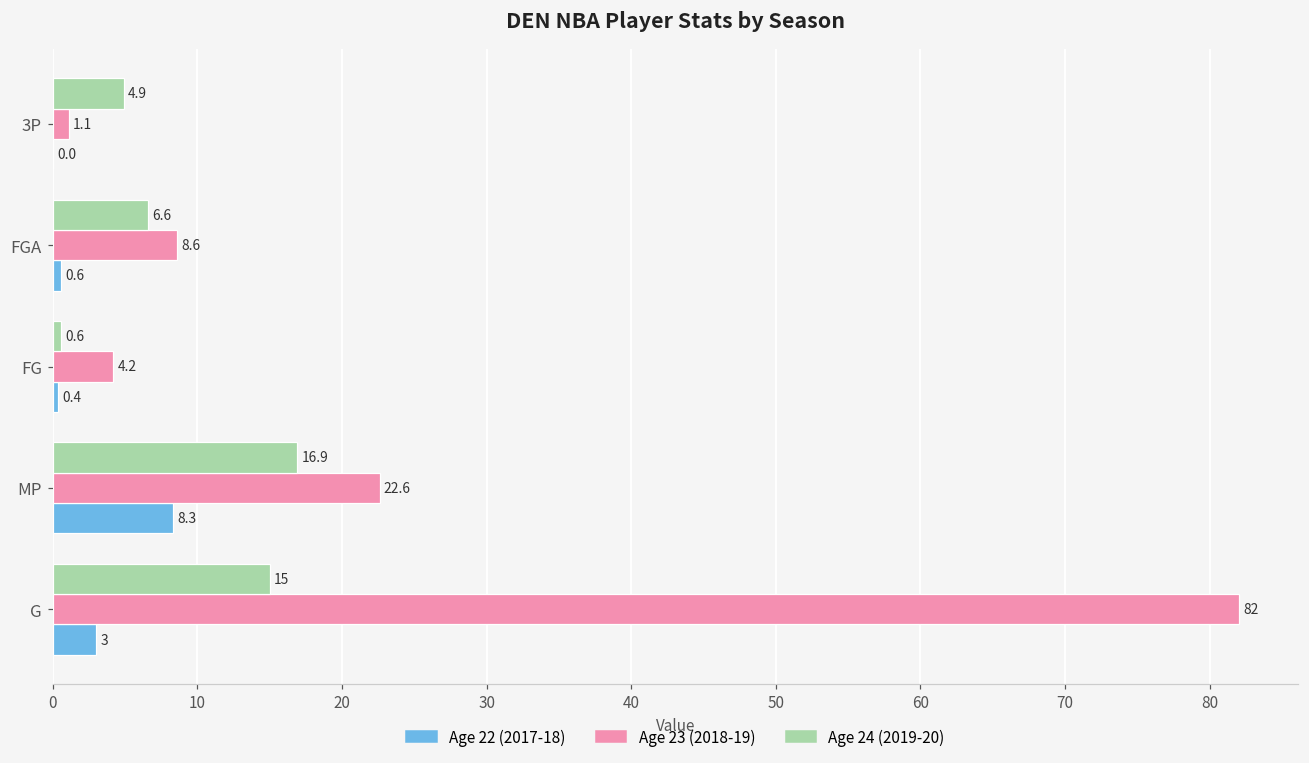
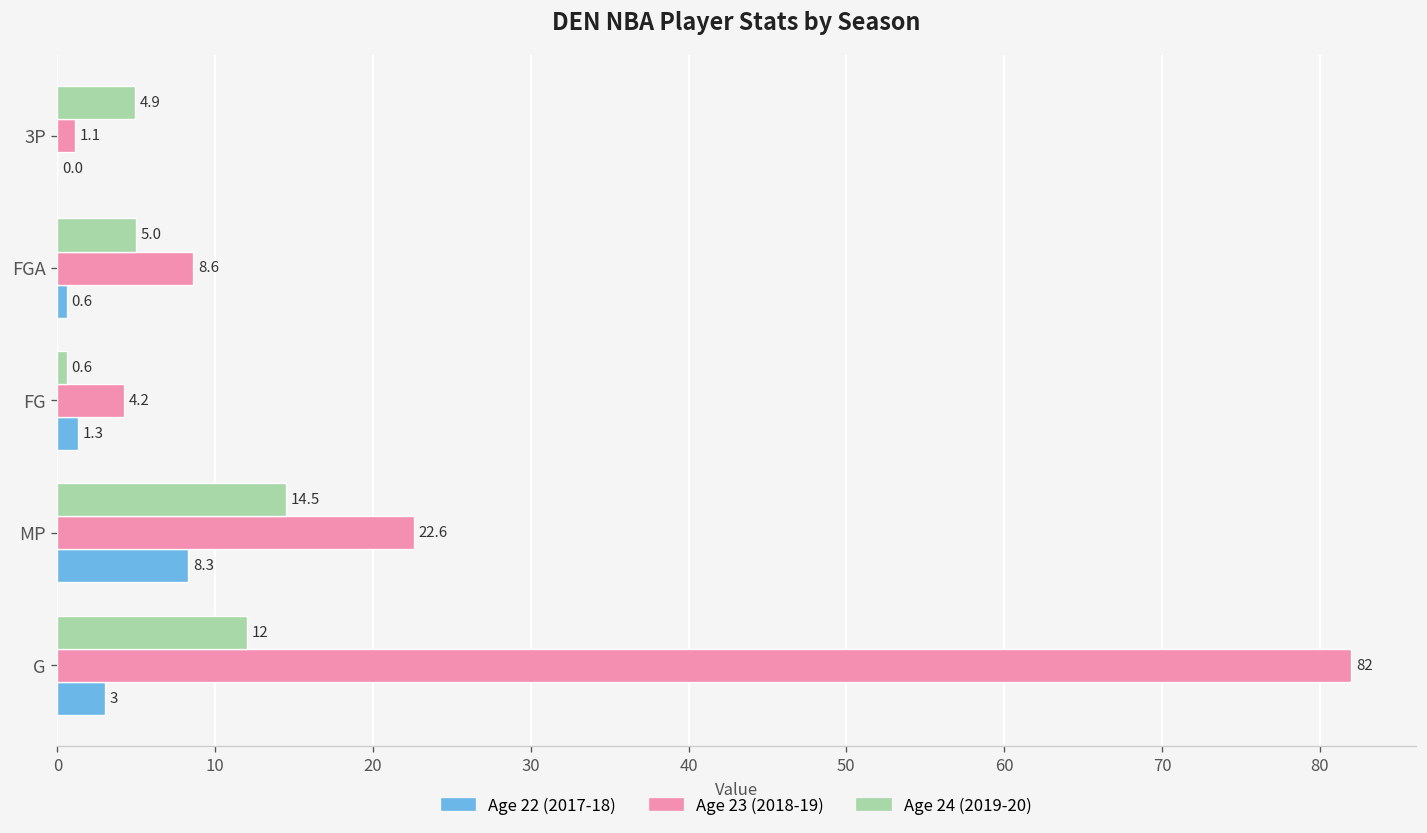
  {
    "Age 22 (2017-18)": {
      "3P": 0.0,
      "FGA": 0.6,
-     "FG": 0.4,
+     "FG": 1.3,
      "MP": 8.3,
      "G": 3
    },
    "Age 23 (2018-19)": {
      "3P": 1.1,
      "FGA": 8.6,
      "FG": 4.2,
      "MP": 22.6,
      "G": 82
    },
    "Age 24 (2019-20)": {
      "3P": 4.9,
-     "FGA": 6.6,
+     "FGA": 5.0,
      "FG": 0.6,
-     "MP": 16.9,
-     "G": 15
+     "MP": 14.5,
+     "G": 12
    }
  }
